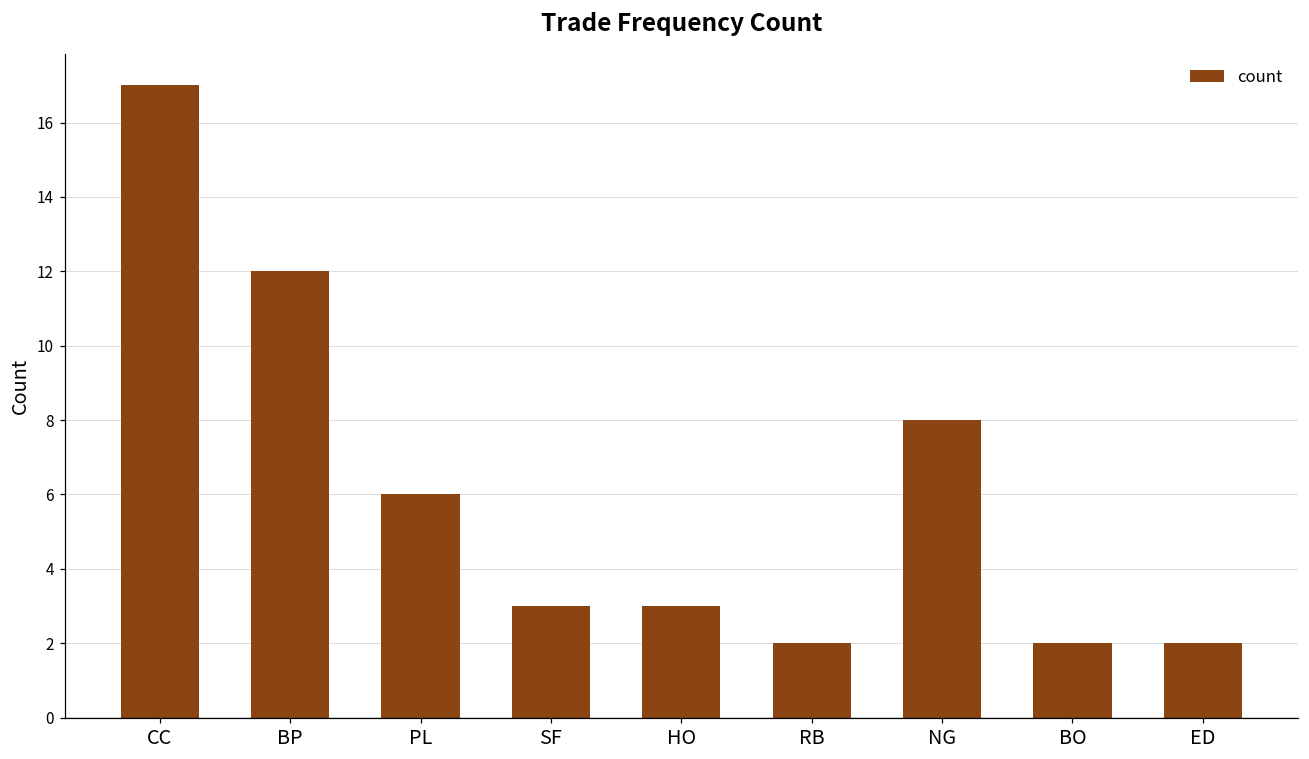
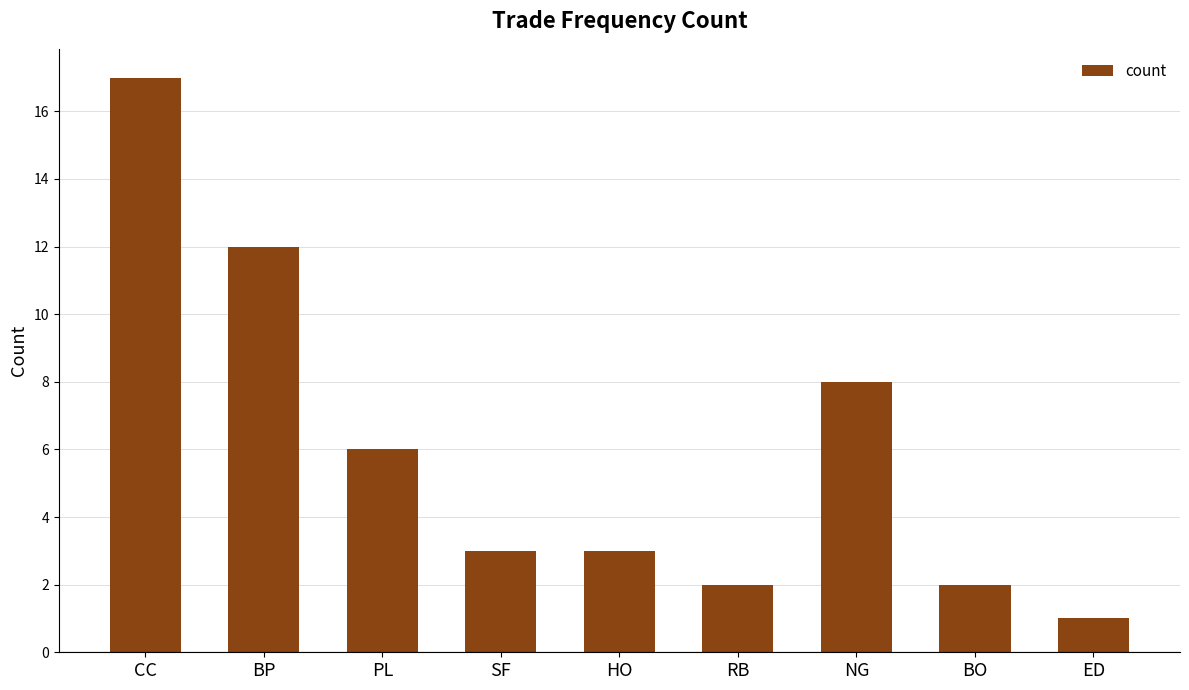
  {
    "CC": 17,
    "BP": 12,
    "PL": 6,
    "SF": 3,
    "HO": 3,
    "RB": 2,
    "NG": 8,
    "BO": 2,
-   "ED": 2
+   "ED": 1
  }
